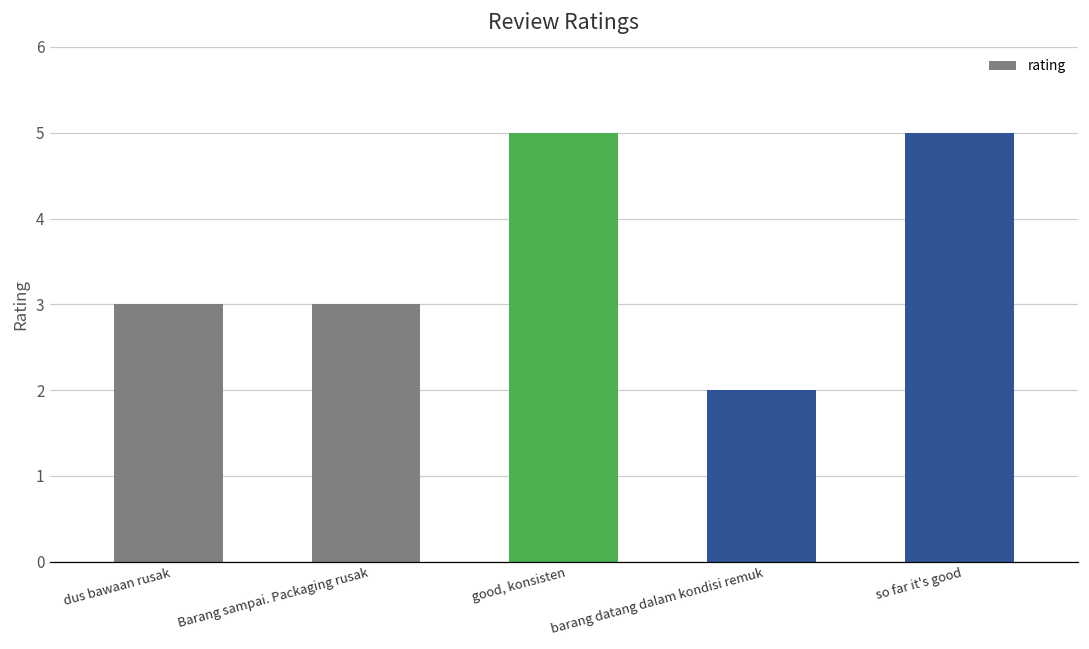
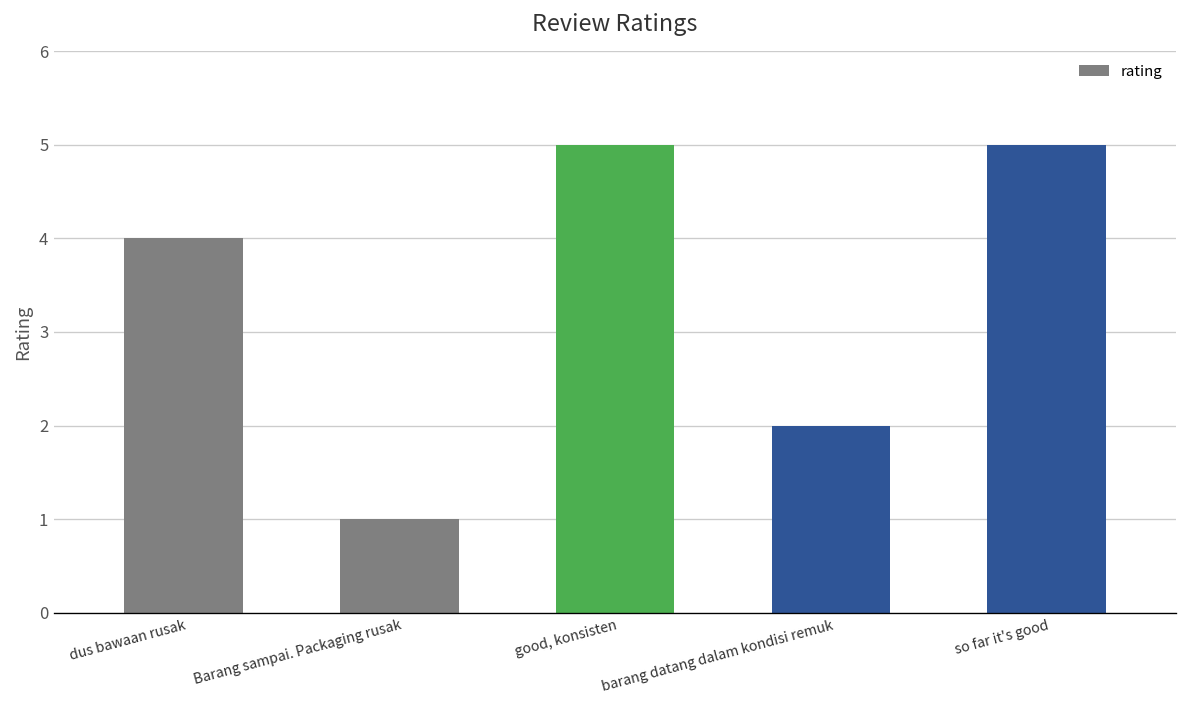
  {
-   "dus bawaan rusak": 3,
-   "Barang sampai. Packaging rusak": 3,
+   "dus bawaan rusak": 4,
+   "Barang sampai. Packaging rusak": 1,
    "good, konsisten": 5,
    "barang datang dalam kondisi remuk": 2,
    "so far it's good": 5
  }
